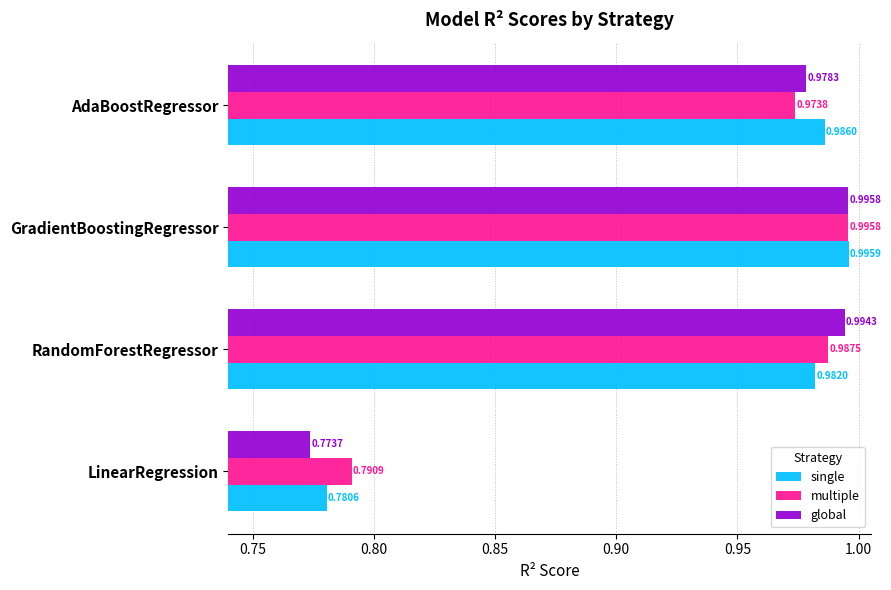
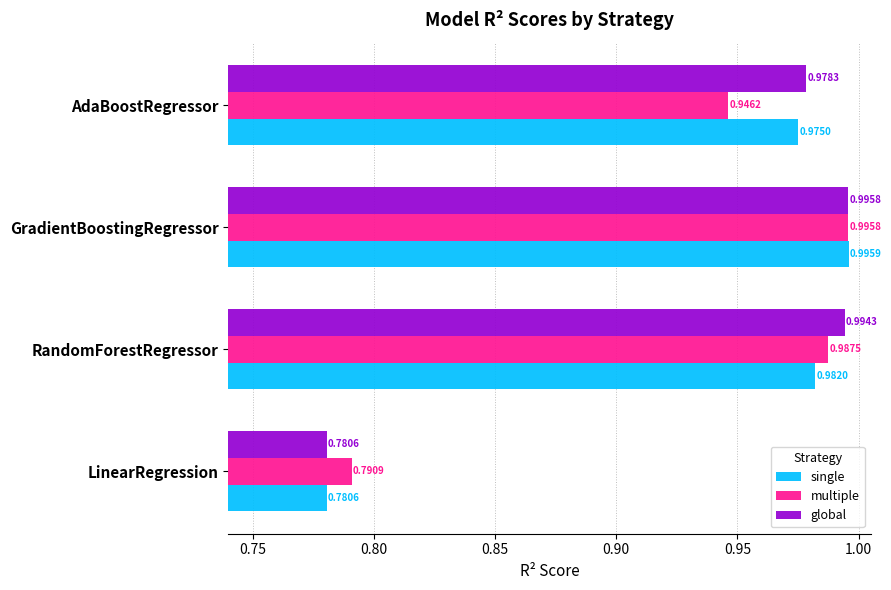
  {
    "single": {
-     "AdaBoostRegressor": 0.9860,
+     "AdaBoostRegressor": 0.9750,
      "GradientBoostingRegressor": 0.9959,
      "RandomForestRegressor": 0.9820,
      "LinearRegression": 0.7806
    },
    "multiple": {
-     "AdaBoostRegressor": 0.9738,
+     "AdaBoostRegressor": 0.9462,
      "GradientBoostingRegressor": 0.9958,
      "RandomForestRegressor": 0.9875,
      "LinearRegression": 0.7909
    },
    "global": {
      "AdaBoostRegressor": 0.9783,
      "GradientBoostingRegressor": 0.9958,
      "RandomForestRegressor": 0.9943,
-     "LinearRegression": 0.7737
+     "LinearRegression": 0.7806
    }
  }
